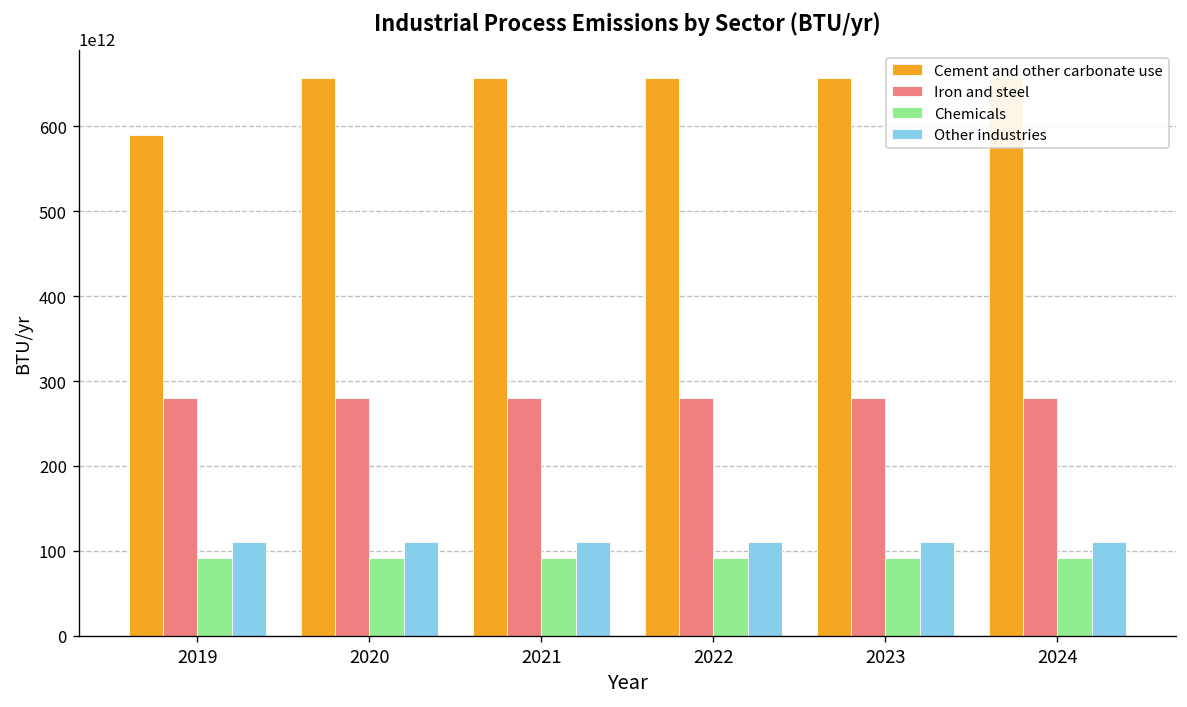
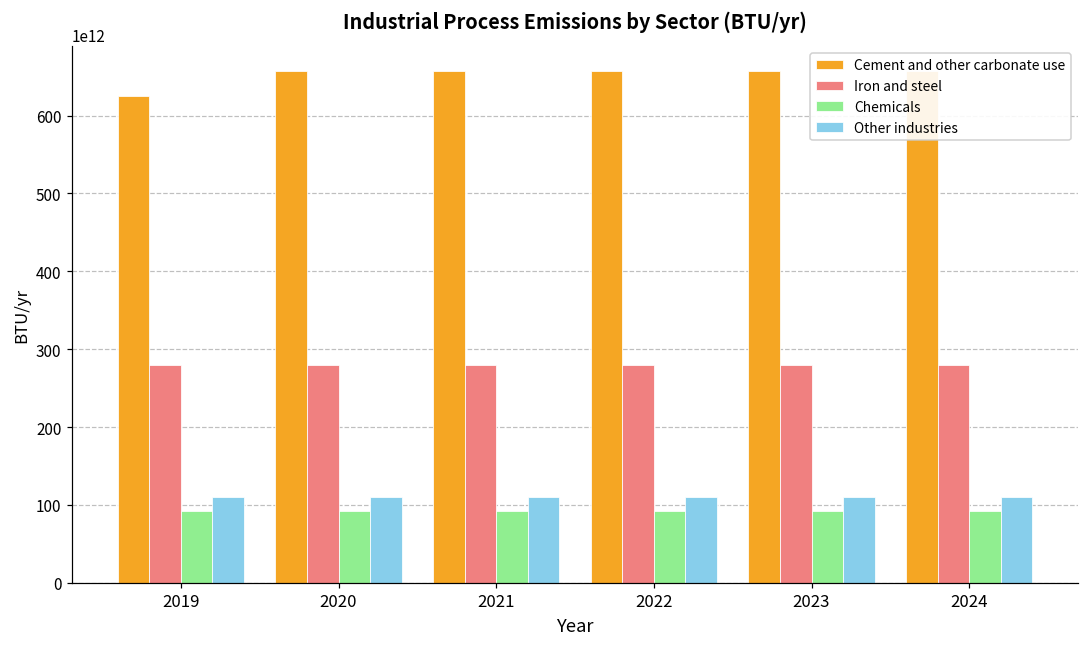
  {
    "Cement and other carbonate use": {
-     "2019": 590000000000000,
+     "2019": 630000000000000,
      "2020": 660000000000000,
      "2021": 660000000000000,
      "2022": 660000000000000,
      "2023": 660000000000000
    },
    "Iron and steel": {
      "2019": 280000000000000,
      "2020": 280000000000000,
      "2021": 280000000000000,
      "2022": 280000000000000,
      "2023": 280000000000000,
      "2024": 280000000000000
    },
    "Chemicals": {
      "2019": 90000000000000,
      "2020": 90000000000000,
      "2021": 90000000000000,
      "2022": 90000000000000,
      "2023": 90000000000000,
      "2024": 90000000000000
    },
    "Other industries": {
      "2019": 110000000000000,
      "2020": 110000000000000,
      "2021": 110000000000000,
      "2022": 110000000000000,
      "2023": 110000000000000,
      "2024": 110000000000000
    }
  }
